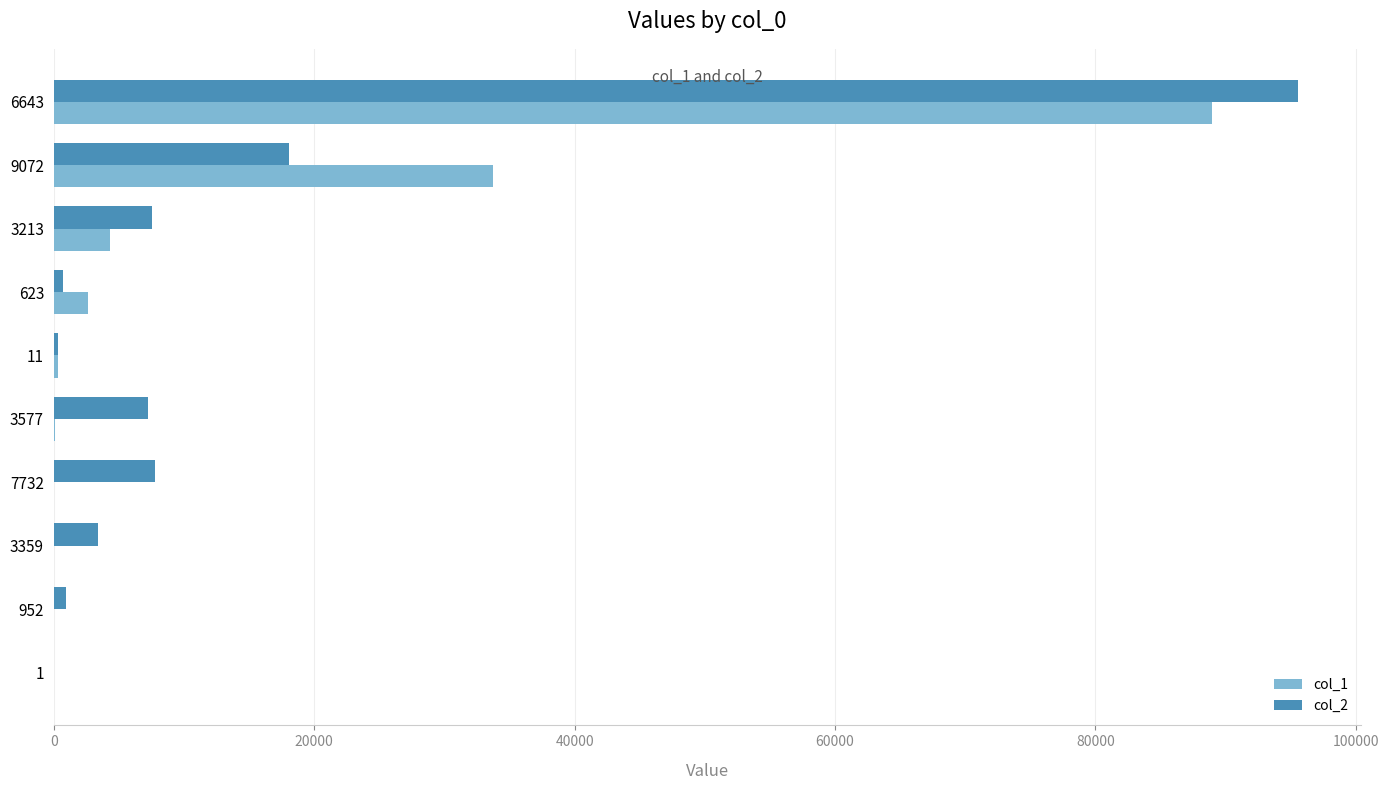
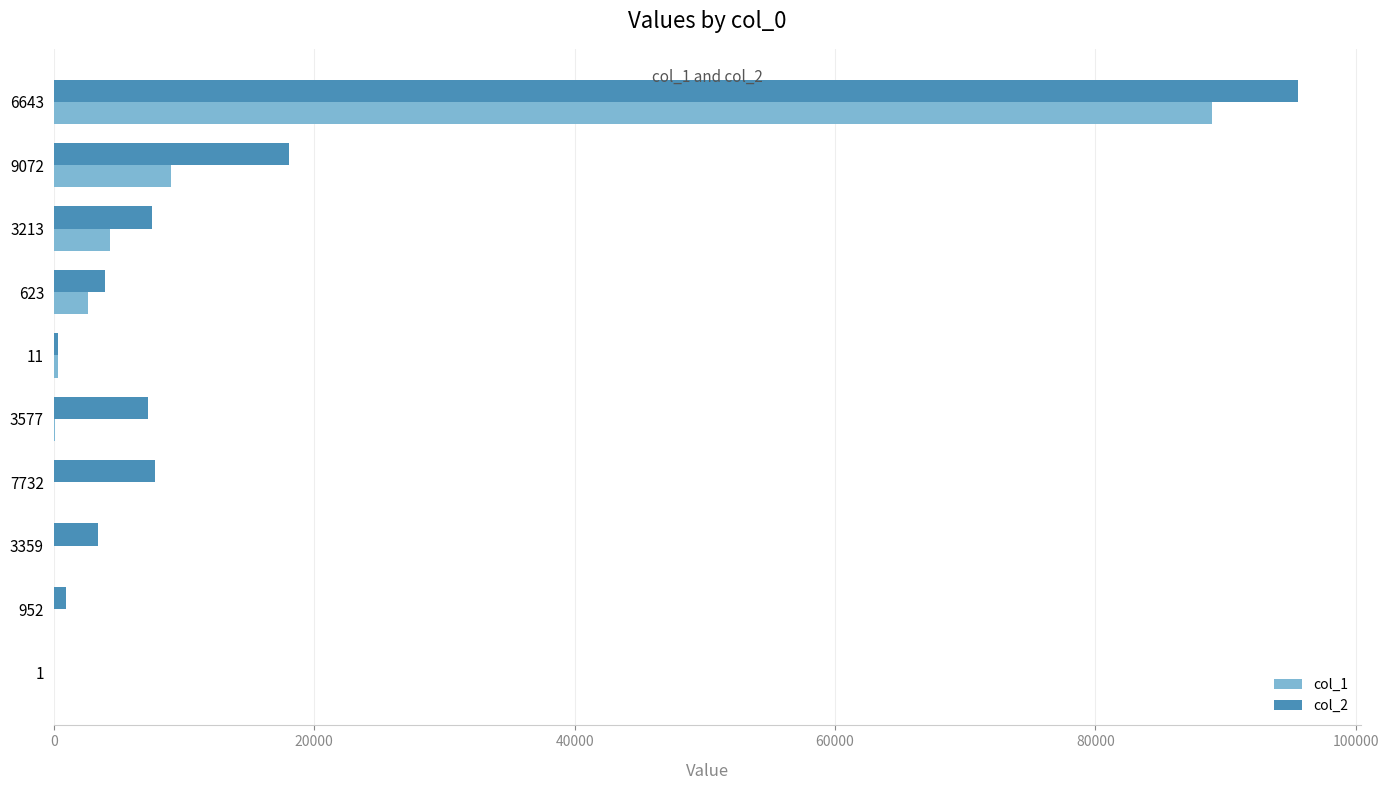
  {
    "col_1": {
      "6643": 88900,
-     "9072": 33800,
+     "9072": 9000,
      "3213": 4300,
      "623": 2600,
      "11": 300
    },
    "col_2": {
      "6643": 95600,
      "9072": 18100,
      "3213": 7500,
-     "623": 700,
+     "623": 4000,
      "11": 300,
      "3577": 7200,
      "7732": 7800,
      "3359": 3400,
      "952": 1000
    }
  }
